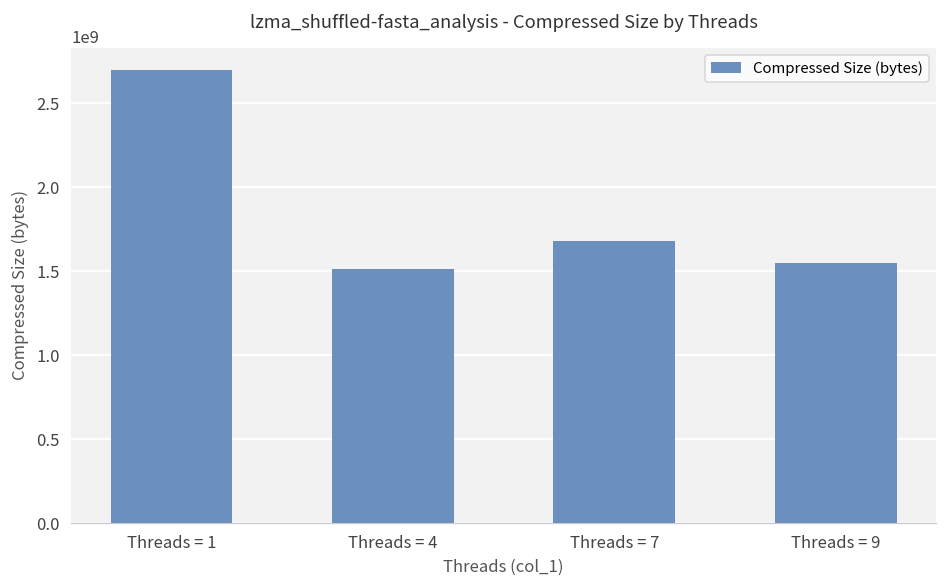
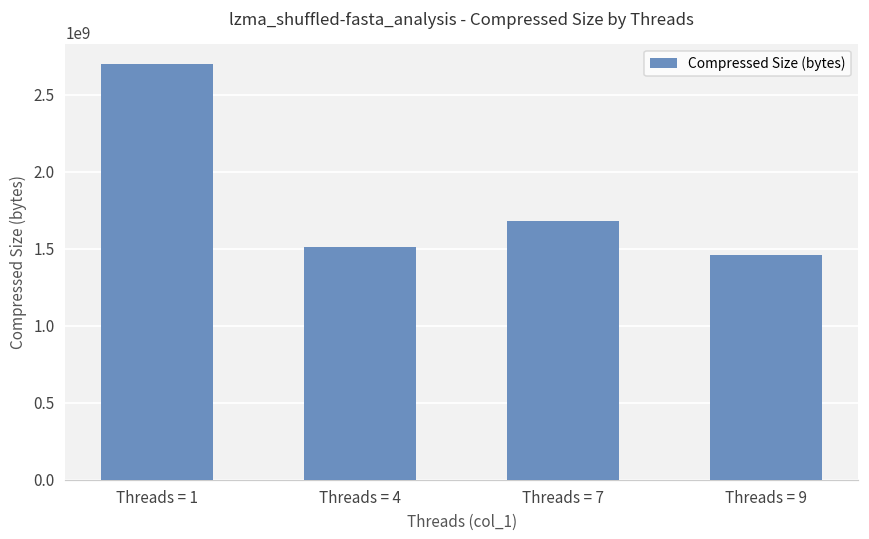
  {
    "Threads = 1": 2700000000,
    "Threads = 4": 1510000000,
    "Threads = 7": 1680000000,
-   "Threads = 9": 1550000000
+   "Threads = 9": 1460000000
  }
